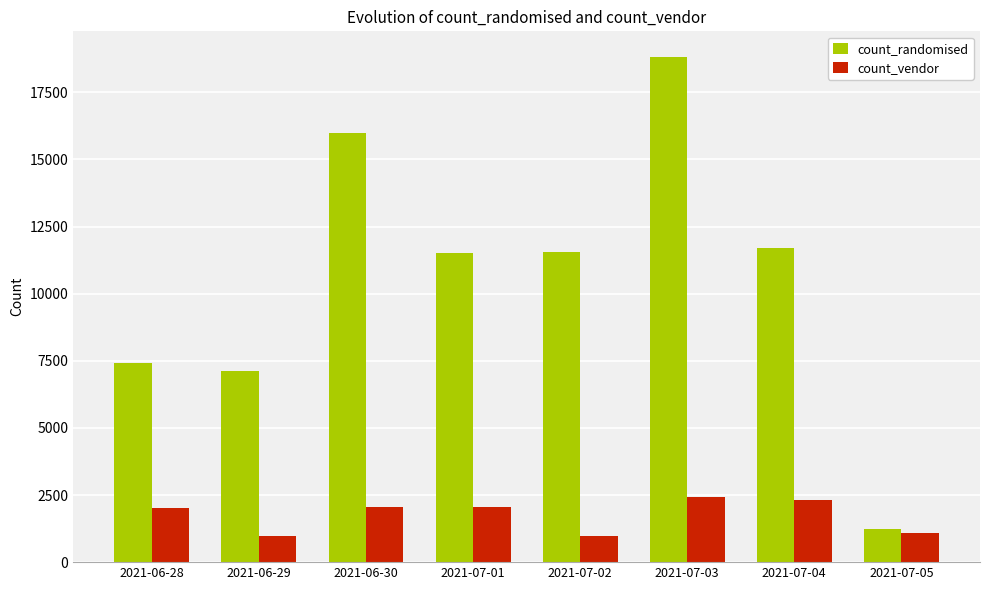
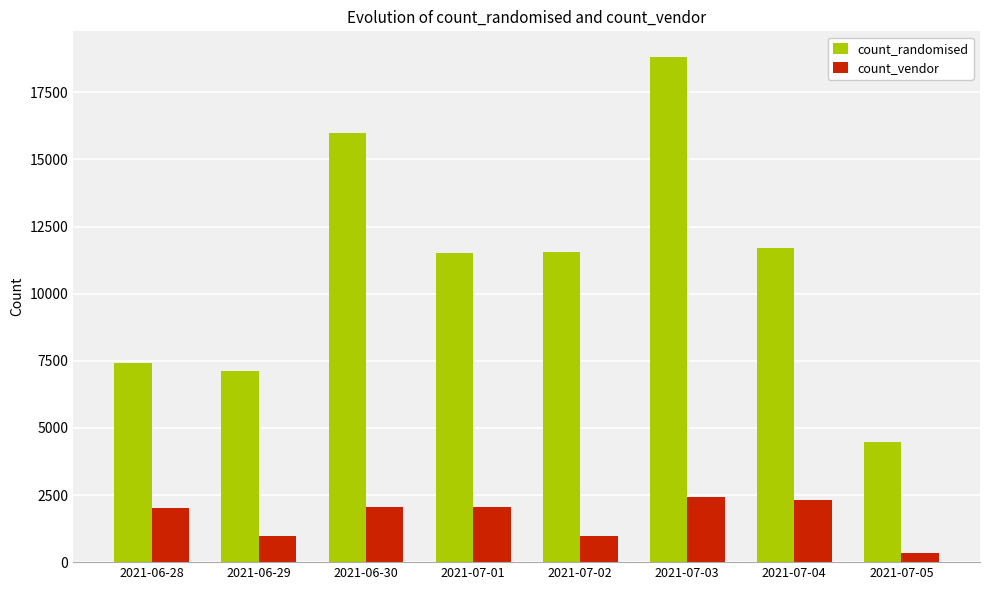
  {
    "count_randomised": {
      "2021-06-28": 7400,
      "2021-06-29": 7100,
      "2021-06-30": 16000,
      "2021-07-01": 11500,
      "2021-07-02": 11500,
      "2021-07-03": 18800,
      "2021-07-04": 11700,
-     "2021-07-05": 1200
+     "2021-07-05": 4500
    },
    "count_vendor": {
      "2021-06-28": 2000,
      "2021-06-29": 1000,
      "2021-06-30": 2000,
      "2021-07-01": 2000,
      "2021-07-02": 1000,
      "2021-07-03": 2400,
      "2021-07-04": 2300,
-     "2021-07-05": 1100
+     "2021-07-05": 300
    }
  }
